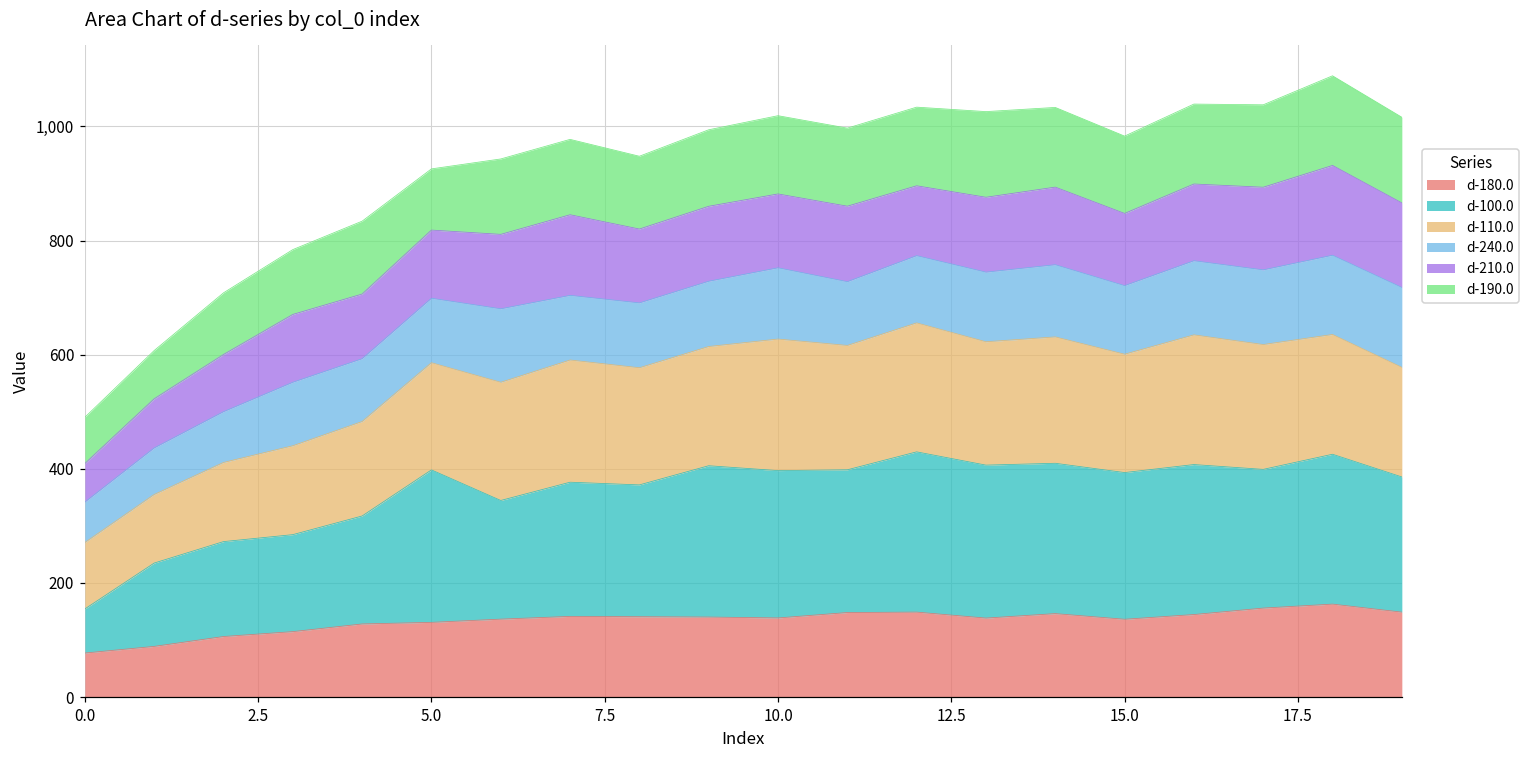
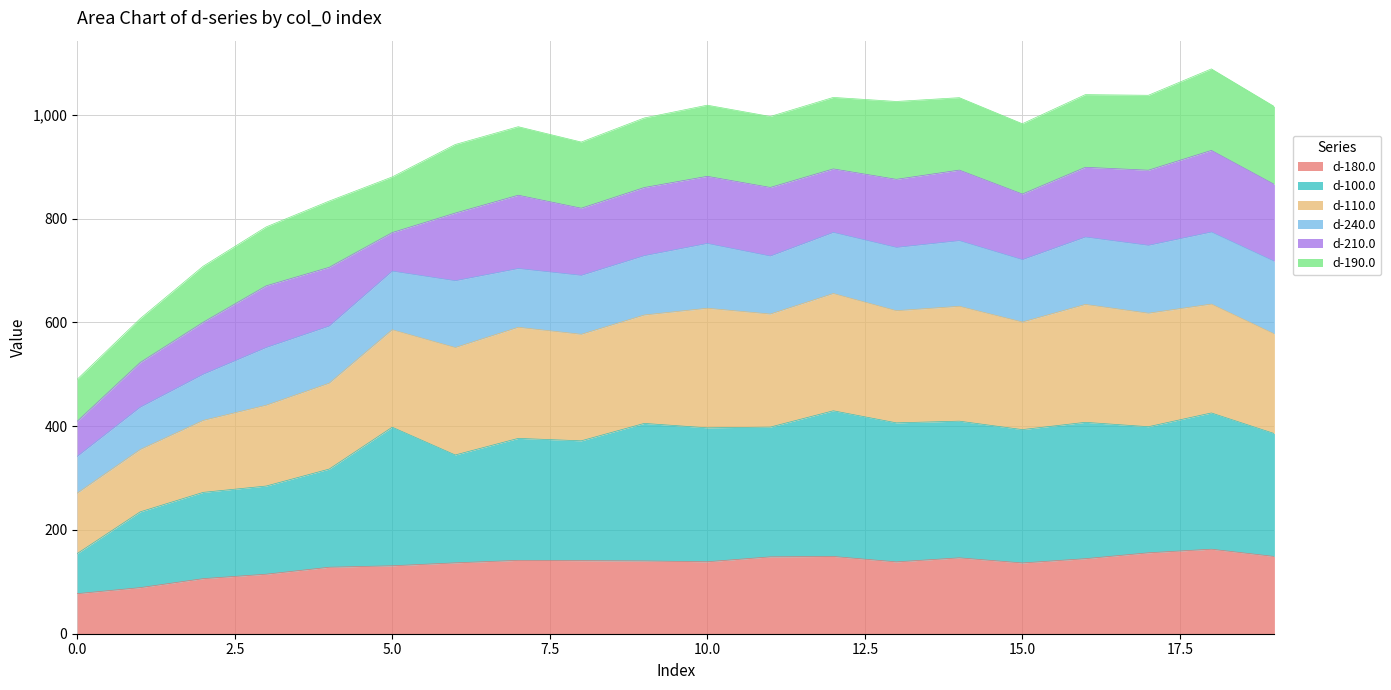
  {
    "d-180.0": {
      "0.0": 80,
      "5.0": 130,
      "10.0": 140,
      "15.0": 140
    },
    "d-100.0": {
      "0.0": 80,
      "5.0": 270,
      "10.0": 260,
      "15.0": 260
    },
    "d-110.0": {
      "0.0": 120,
      "5.0": 190,
      "10.0": 230,
      "15.0": 210
    },
    "d-240.0": {
      "0.0": 70,
      "5.0": 110,
      "10.0": 120,
      "15.0": 120
    },
    "d-210.0": {
      "0.0": 70,
-     "5.0": 120,
+     "5.0": 70,
      "10.0": 130,
      "15.0": 130
    },
    "d-190.0": {
      "0.0": 80,
      "5.0": 110,
      "10.0": 140,
      "15.0": 140
    }
  }
